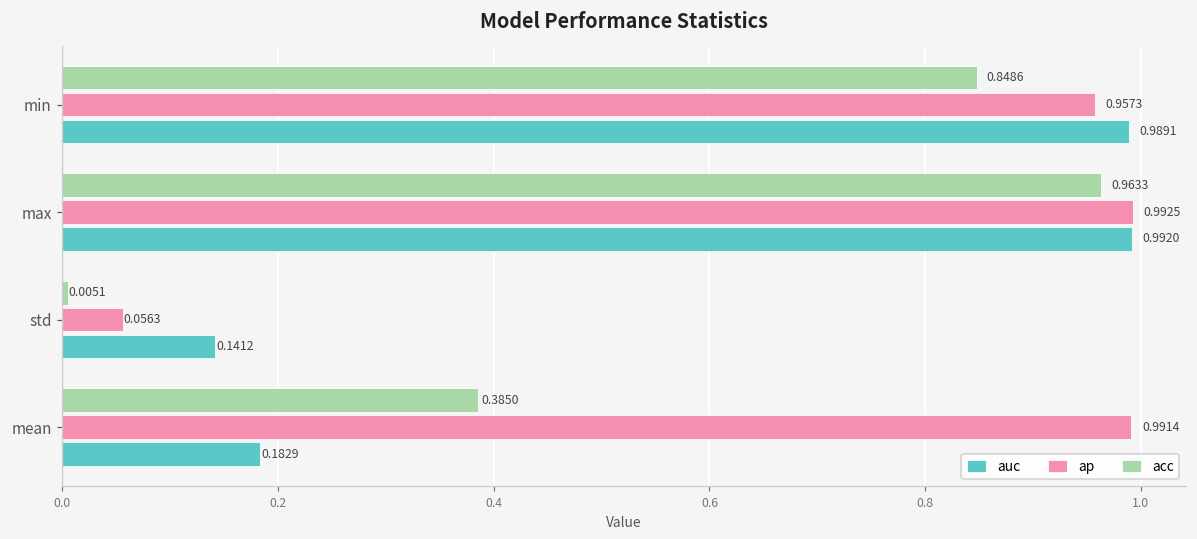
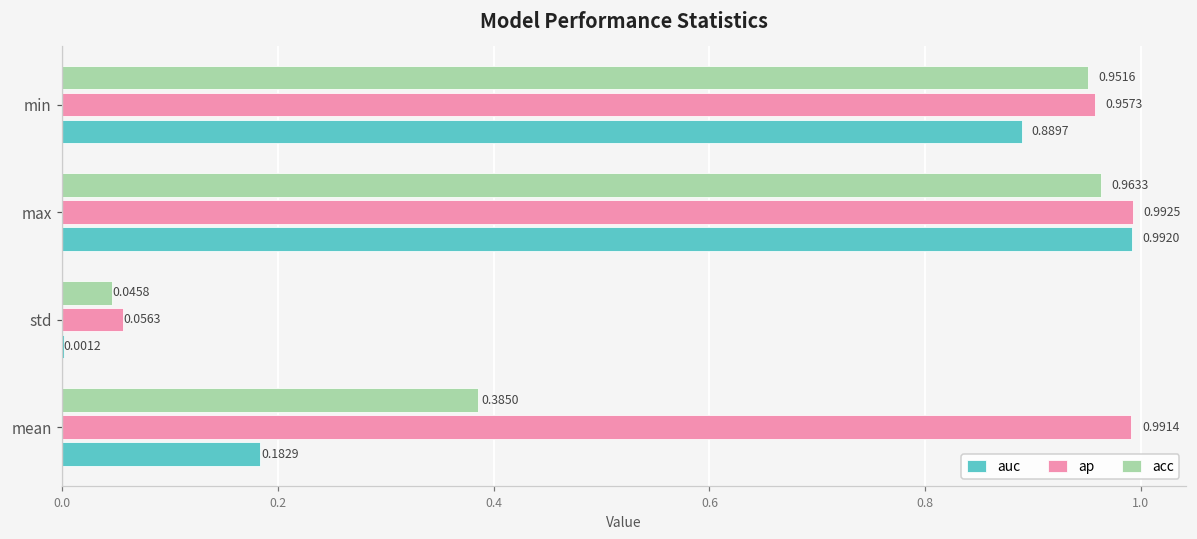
  {
    "auc": {
-     "min": 0.9891,
+     "min": 0.8897,
      "max": 0.9920,
-     "std": 0.1412,
+     "std": 0.0012,
      "mean": 0.1829
    },
    "ap": {
      "min": 0.9573,
      "max": 0.9925,
      "std": 0.0563,
      "mean": 0.9914
    },
    "acc": {
-     "min": 0.8486,
+     "min": 0.9516,
      "max": 0.9633,
-     "std": 0.0051,
+     "std": 0.0458,
      "mean": 0.3850
    }
  }
